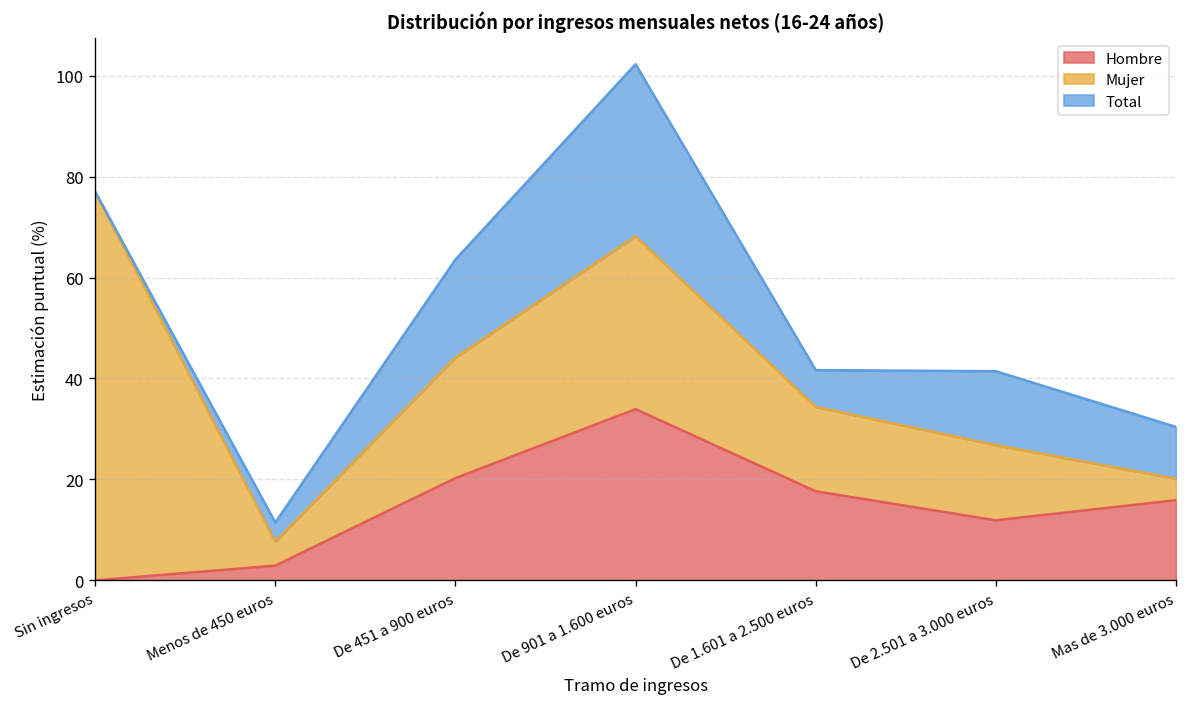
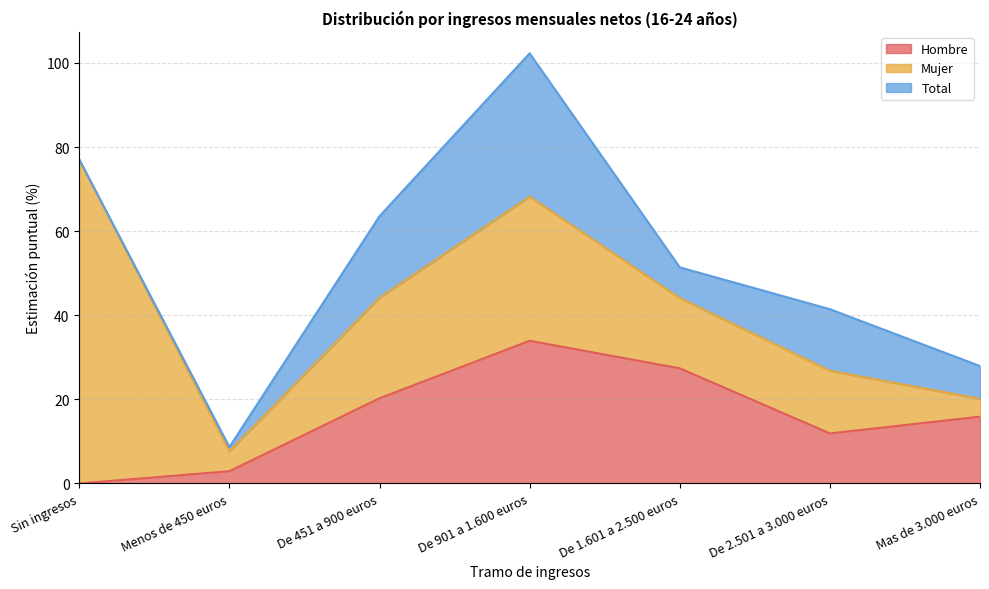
  {
    "Hombre": {
      "Sin ingresos": 0,
      "Menos de 450 euros": 3,
      "De 451 a 900 euros": 20,
      "De 901 a 1.600 euros": 34,
-     "De 1.601 a 2.500 euros": 18,
+     "De 1.601 a 2.500 euros": 27,
      "De 2.501 a 3.000 euros": 12,
      "Mas de 3.000 euros": 16
    },
    "Mujer": {
      "Menos de 450 euros": 5,
      "De 451 a 900 euros": 24,
      "De 901 a 1.600 euros": 34,
      "De 1.601 a 2.500 euros": 17,
      "De 2.501 a 3.000 euros": 15,
      "Mas de 3.000 euros": 4
    },
    "Total": {
-     "Menos de 450 euros": 4,
+     "Menos de 450 euros": 1,
      "De 451 a 900 euros": 19,
      "De 901 a 1.600 euros": 34,
      "De 1.601 a 2.500 euros": 7,
      "De 2.501 a 3.000 euros": 15,
-     "Mas de 3.000 euros": 10
+     "Mas de 3.000 euros": 8
    }
  }
